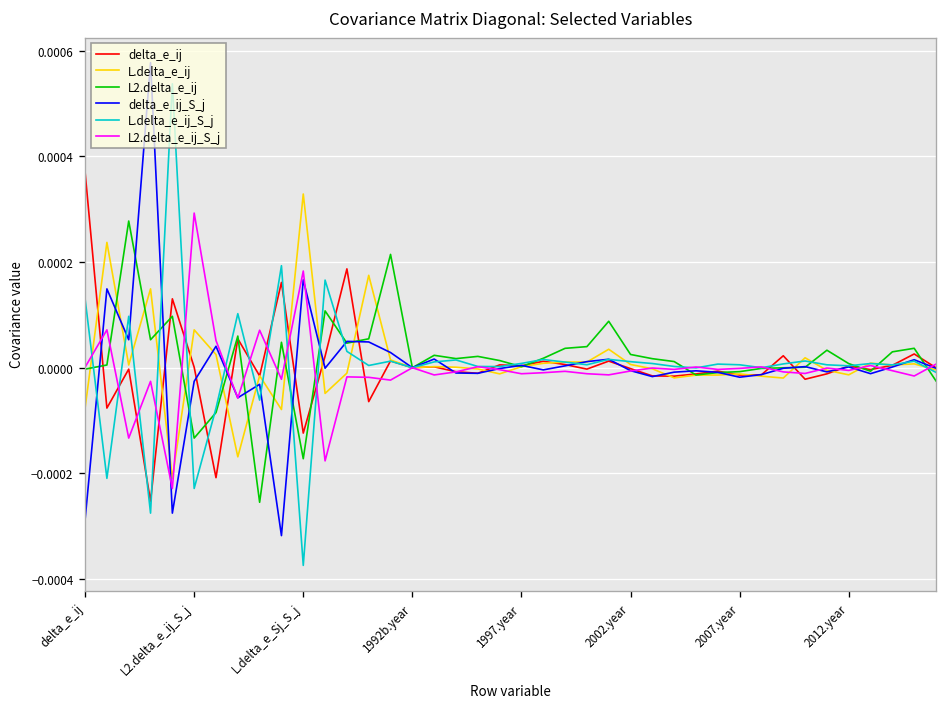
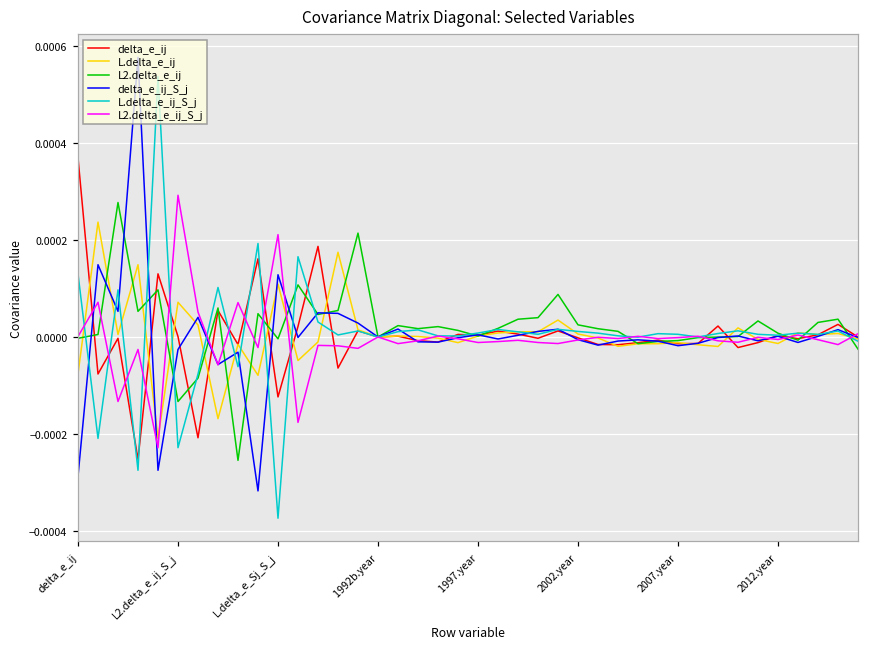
  {
    "delta_e_ij": {
      "delta_e_ij": 0.00037,
      "L2.delta_e_ij_S_j": 0.00000,
      "L.delta_e_Sj_S_j": -0.00012
    },
    "L.delta_e_ij": {
      "delta_e_ij": -0.00008,
      "L2.delta_e_ij_S_j": 0.00007,
-     "L.delta_e_Sj_S_j": 0.00033,
+     "L.delta_e_Sj_S_j": 0.00011,
      "2012.year": -0.00001
    },
    "L2.delta_e_ij": {
      "L2.delta_e_ij_S_j": -0.00013,
-     "L.delta_e_Sj_S_j": -0.00017,
+     "L.delta_e_Sj_S_j": 0.00000,
      "2002.year": 0.00003
    },
    "delta_e_ij_S_j": {
      "delta_e_ij": -0.00029,
      "L2.delta_e_ij_S_j": -0.00003,
-     "L.delta_e_Sj_S_j": 0.00017
+     "L.delta_e_Sj_S_j": 0.00013
    },
    "L.delta_e_ij_S_j": {
      "delta_e_ij": 0.00013,
      "L2.delta_e_ij_S_j": -0.00023,
      "L.delta_e_Sj_S_j": -0.00037,
      "2007.year": 0.00001
    },
    "L2.delta_e_ij_S_j": {
      "L2.delta_e_ij_S_j": 0.00029,
-     "L.delta_e_Sj_S_j": 0.00018,
+     "L.delta_e_Sj_S_j": 0.00021,
      "1997.year": -0.00001,
      "2007.year": 0.00000,
      "2012.year": -0.00001
    }
  }
